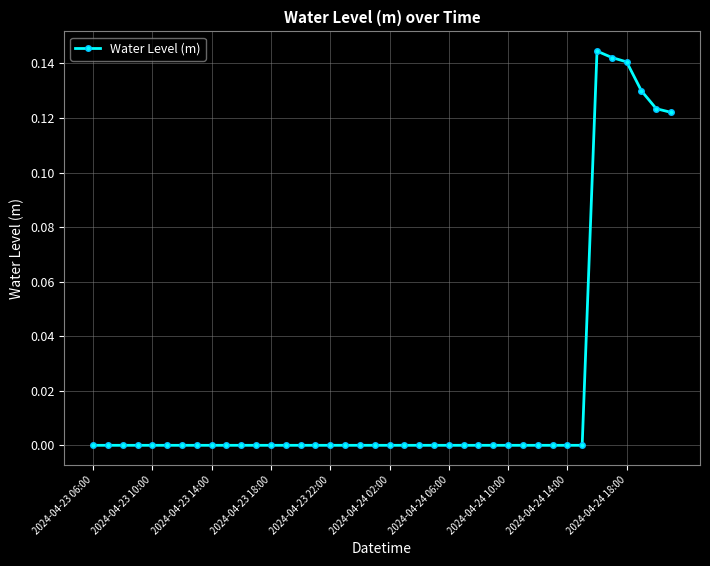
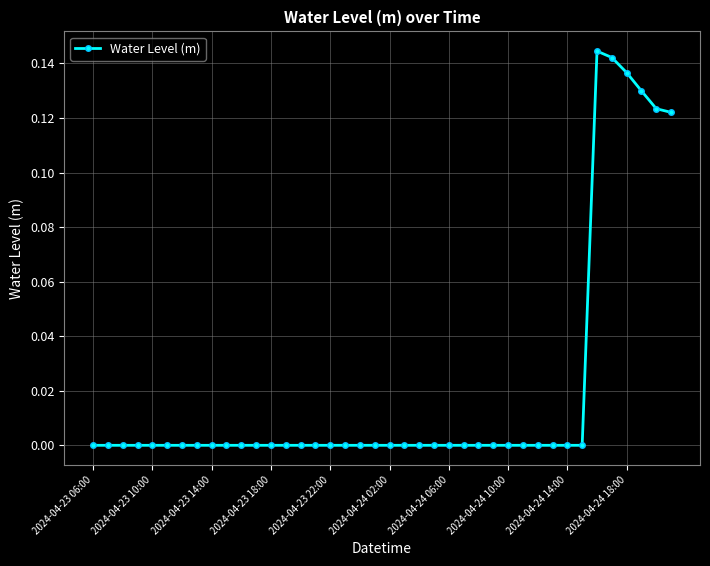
  {
    "2024-04-23 06:00": 0.000,
    "2024-04-23 10:00": 0.000,
    "2024-04-23 14:00": 0.000,
    "2024-04-23 18:00": 0.000,
    "2024-04-23 22:00": 0.000,
    "2024-04-24 02:00": 0.000,
    "2024-04-24 06:00": 0.000,
    "2024-04-24 10:00": 0.000,
    "2024-04-24 14:00": 0.000,
-   "2024-04-24 18:00": 0.141
+   "2024-04-24 18:00": 0.137
  }
